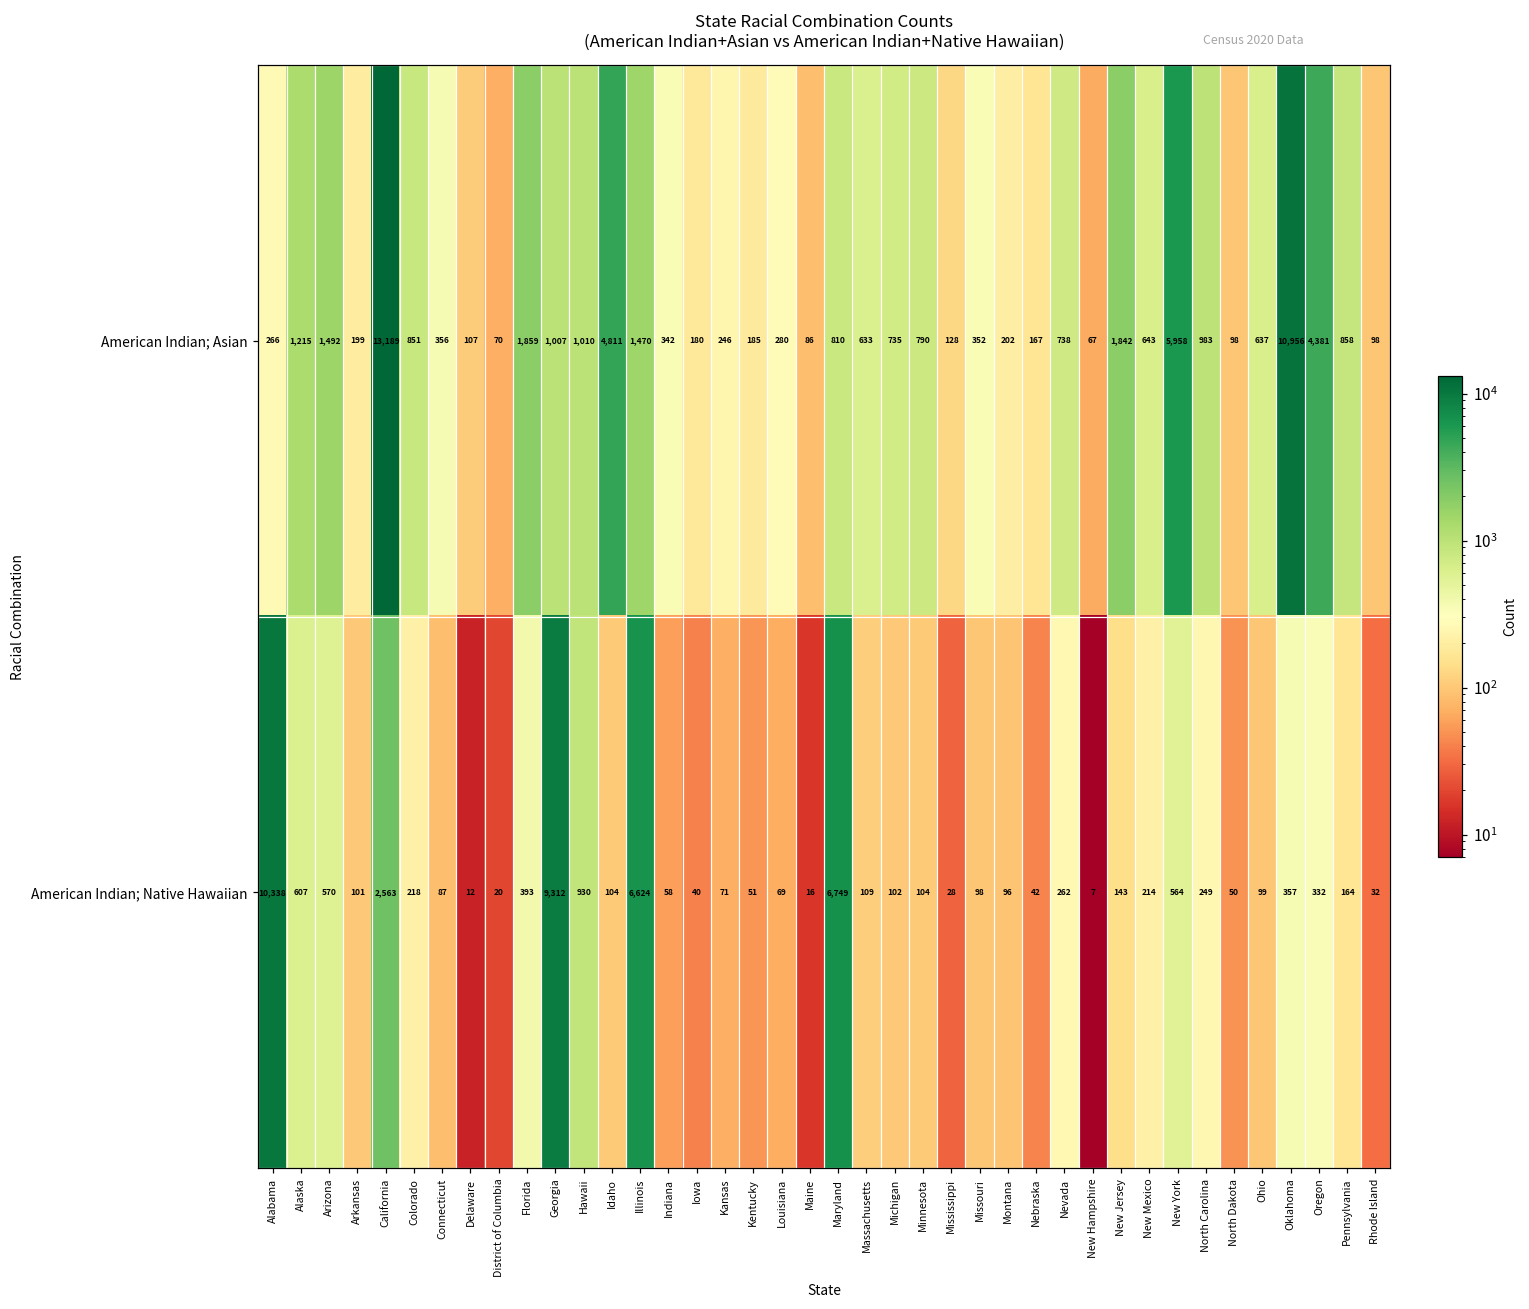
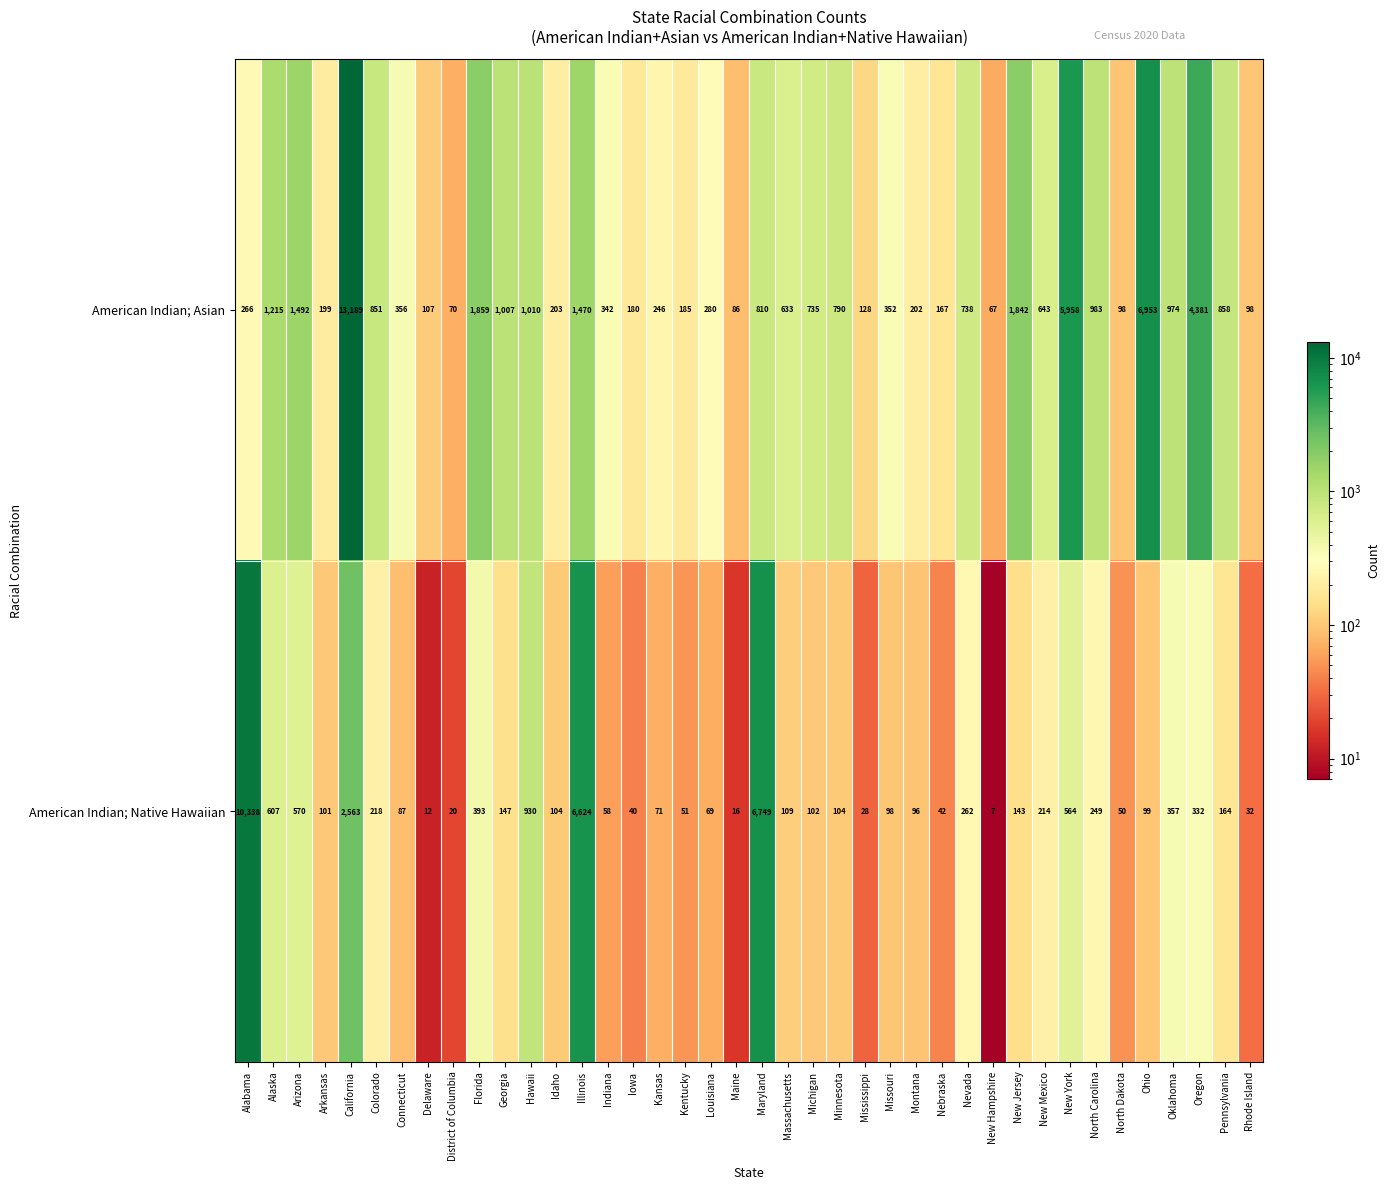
  {
    "American Indian; Asian": {
      "Alabama": "266",
      "Alaska": "1,215",
      "Arizona": "1,492",
      "Arkansas": "199",
      "California": "13,189",
      "Colorado": "851",
      "Connecticut": "356",
      "Delaware": "107",
      "District of Columbia": "70",
      "Florida": "1,859",
      "Georgia": "1,007",
      "Hawaii": "1,010",
-     "Idaho": "4,811",
+     "Idaho": "203",
      "Illinois": "1,470",
      "Indiana": "342",
      "Iowa": "180",
      "Kansas": "246",
      "Kentucky": "185",
      "Louisiana": "280",
      "Maine": "86",
      "Maryland": "810",
      "Massachusetts": "633",
      "Michigan": "735",
      "Minnesota": "790",
      "Mississippi": "128",
      "Missouri": "352",
      "Montana": "202",
      "Nebraska": "167",
      "Nevada": "738",
      "New Hampshire": "67",
      "New Jersey": "1,842",
      "New Mexico": "643",
      "New York": "5,958",
      "North Carolina": "983",
      "North Dakota": "98",
-     "Ohio": "637",
-     "Oklahoma": "10,956",
+     "Ohio": "6,953",
+     "Oklahoma": "974",
      "Oregon": "4,381",
      "Pennsylvania": "858",
      "Rhode Island": "98"
    },
    "American Indian; Native Hawaiian": {
      "Alabama": "10,338",
      "Alaska": "607",
      "Arizona": "570",
      "Arkansas": "101",
      "California": "2,563",
      "Colorado": "218",
      "Connecticut": "87",
      "Delaware": "12",
      "District of Columbia": "20",
      "Florida": "393",
-     "Georgia": "9,312",
+     "Georgia": "147",
      "Hawaii": "930",
      "Idaho": "104",
      "Illinois": "6,624",
      "Indiana": "58",
      "Iowa": "40",
      "Kansas": "71",
      "Kentucky": "51",
      "Louisiana": "69",
      "Maine": "16",
      "Maryland": "6,749",
      "Massachusetts": "109",
      "Michigan": "102",
      "Minnesota": "104",
      "Mississippi": "28",
      "Missouri": "98",
      "Montana": "96",
      "Nebraska": "42",
      "Nevada": "262",
      "New Hampshire": "7",
      "New Jersey": "143",
      "New Mexico": "214",
      "New York": "564",
      "North Carolina": "249",
      "North Dakota": "50",
      "Ohio": "99",
      "Oklahoma": "357",
      "Oregon": "332",
      "Pennsylvania": "164",
      "Rhode Island": "32"
    }
  }
